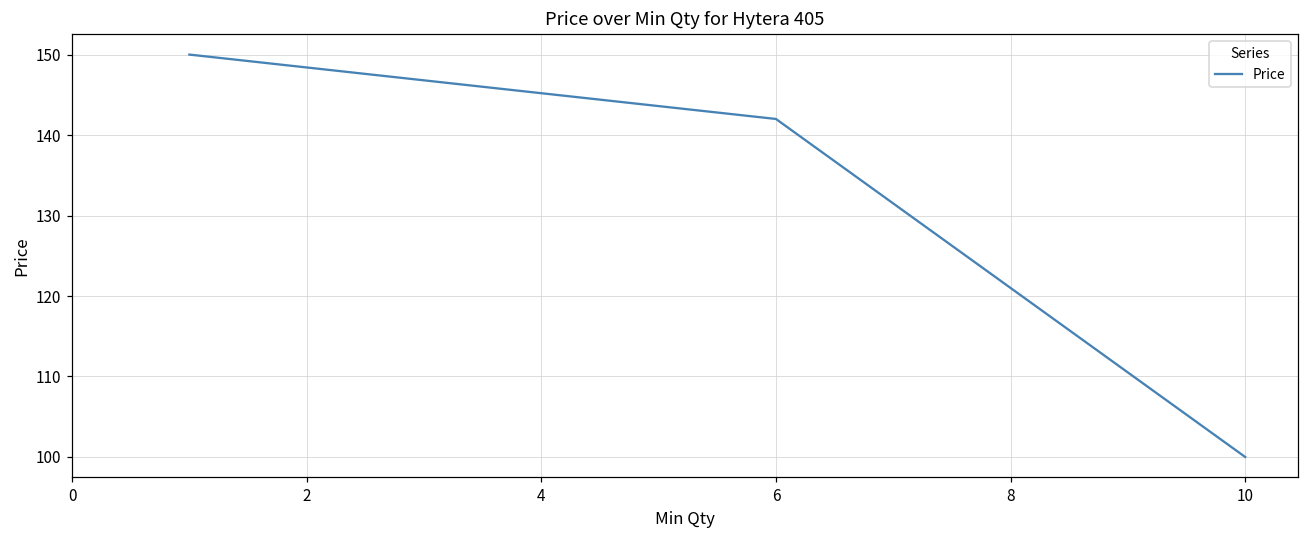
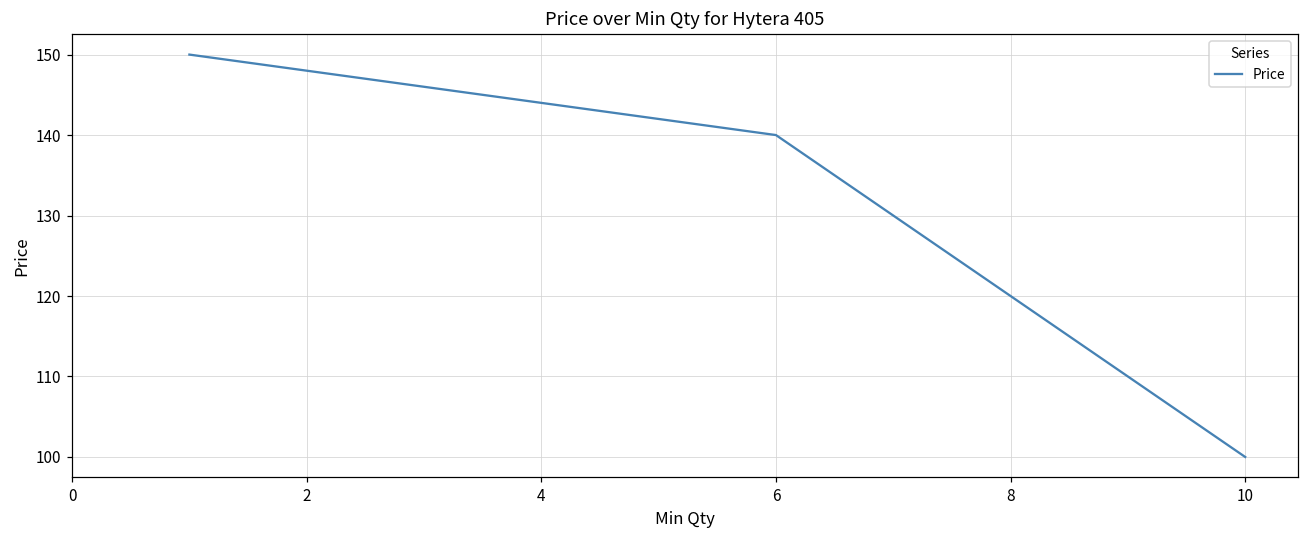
  {
-   "6": 142,
+   "6": 140,
    "10": 100
  }
